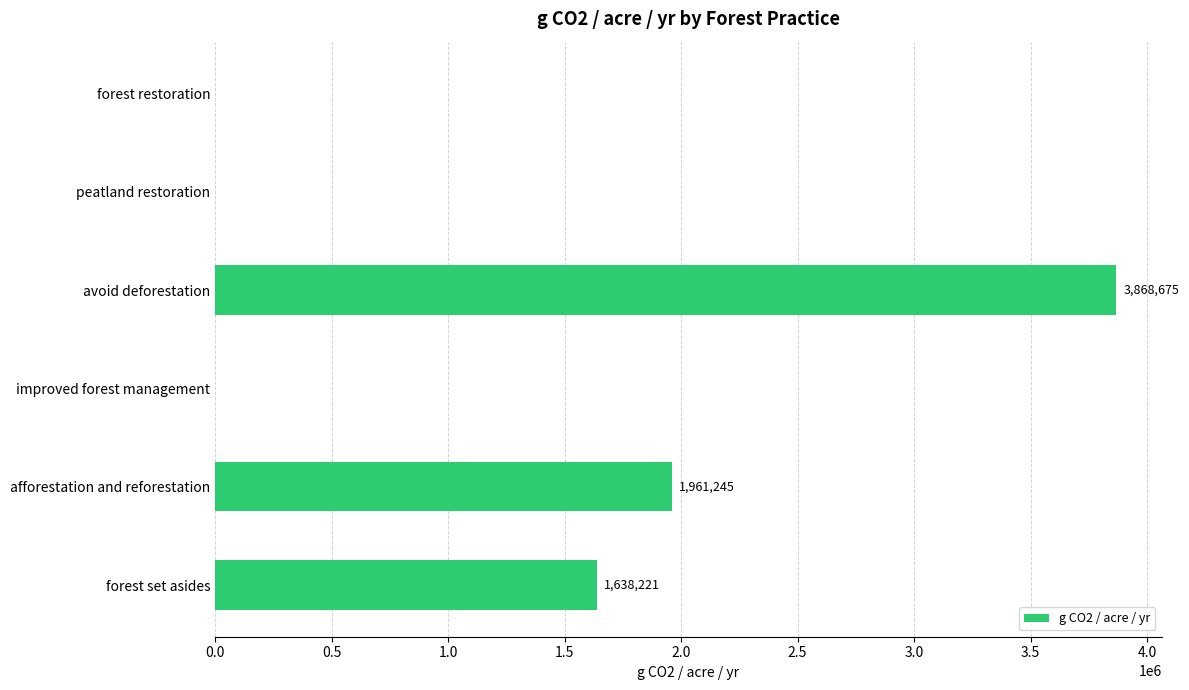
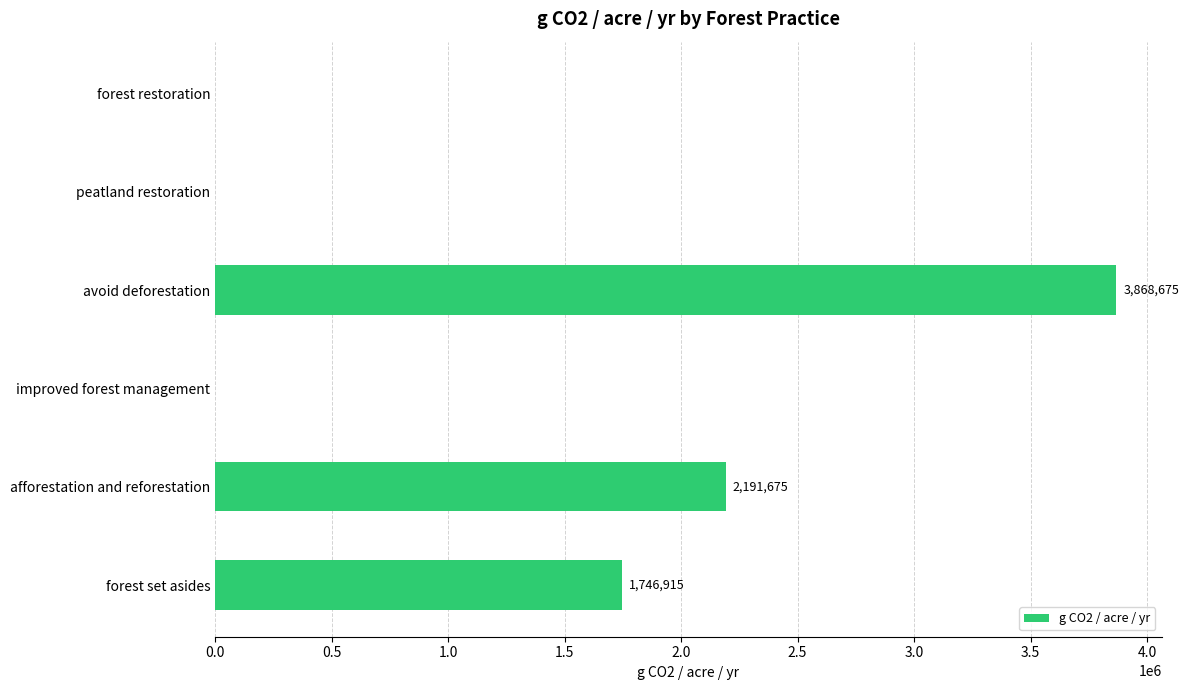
  {
    "avoid deforestation": "3,868,675",
-   "afforestation and reforestation": "1,961,245",
-   "forest set asides": "1,638,221"
+   "afforestation and reforestation": "2,191,675",
+   "forest set asides": "1,746,915"
  }
